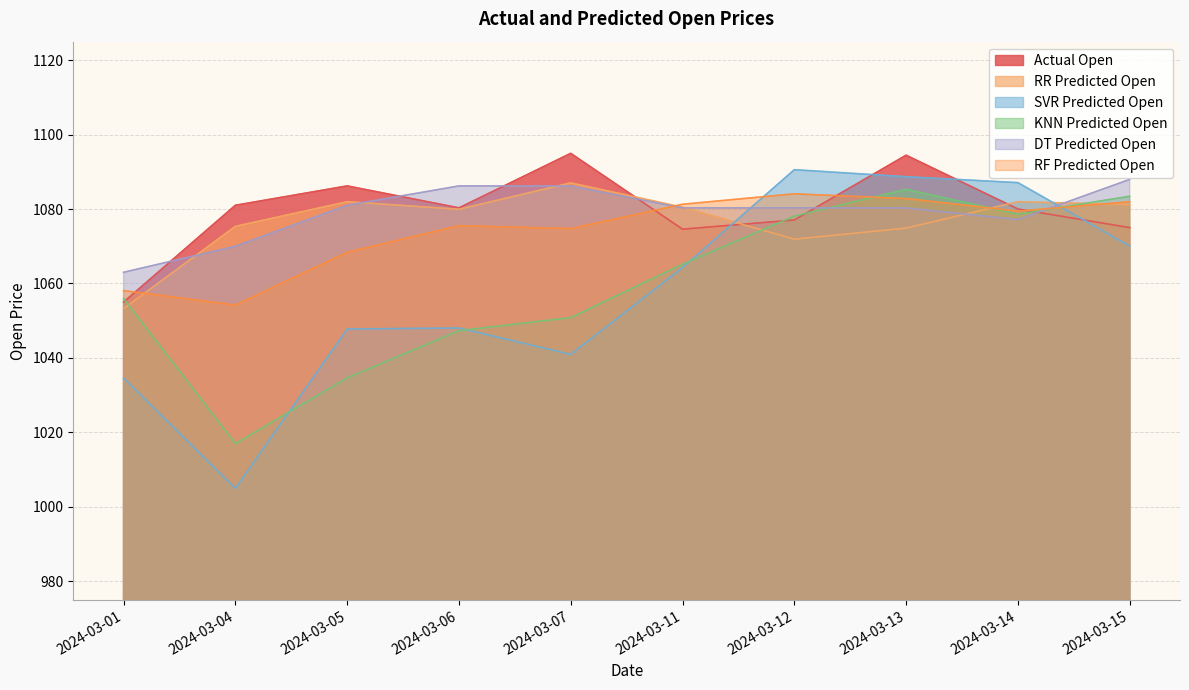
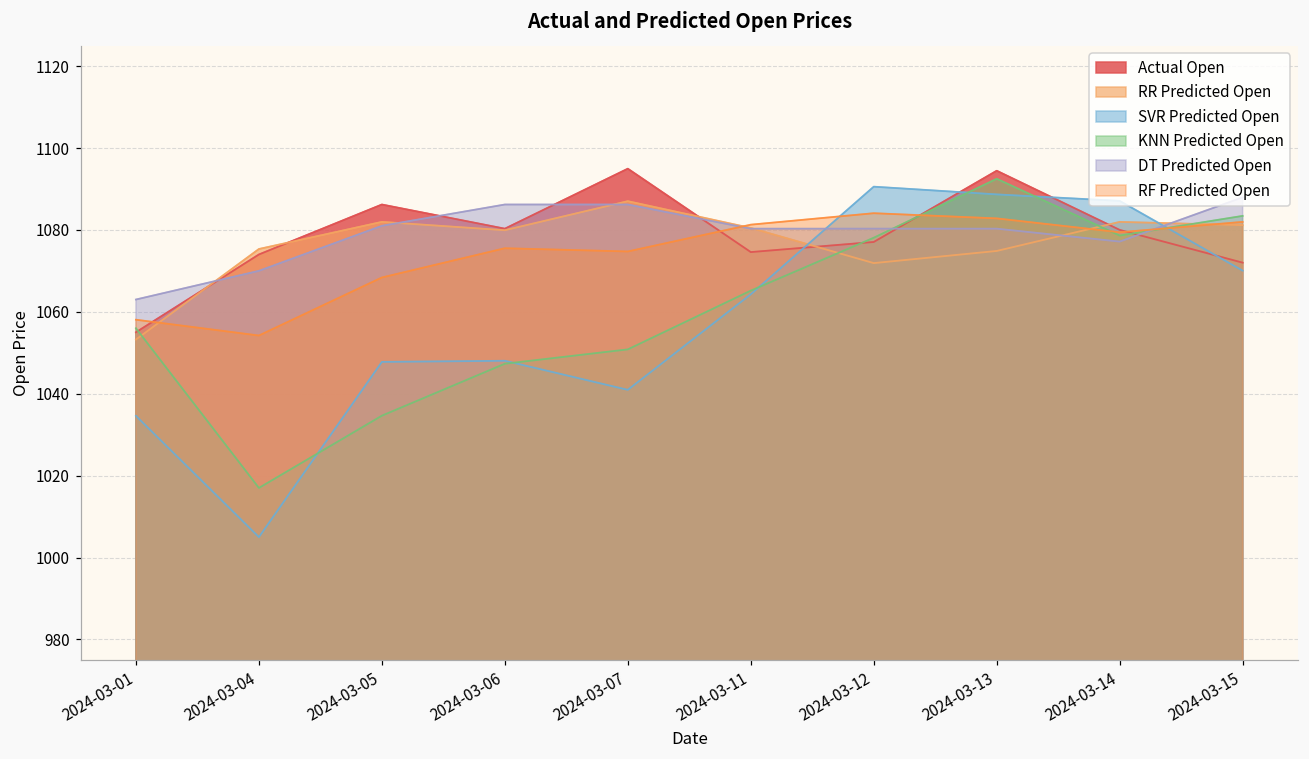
  {
    "Actual Open": {
      "2024-03-01": 1055,
-     "2024-03-04": 1081,
+     "2024-03-04": 1074,
      "2024-03-05": 1086,
      "2024-03-07": 1095,
      "2024-03-11": 1075,
      "2024-03-12": 1077,
      "2024-03-13": 1094,
-     "2024-03-15": 1075
+     "2024-03-15": 1072
    },
    "KNN Predicted Open": {
      "2024-03-01": 1056,
      "2024-03-04": 1017,
      "2024-03-05": 1035,
      "2024-03-06": 1047,
      "2024-03-07": 1051,
      "2024-03-11": 1065,
      "2024-03-12": 1078,
-     "2024-03-13": 1085,
+     "2024-03-13": 1092,
      "2024-03-14": 1079,
      "2024-03-15": 1083
    }
  }
